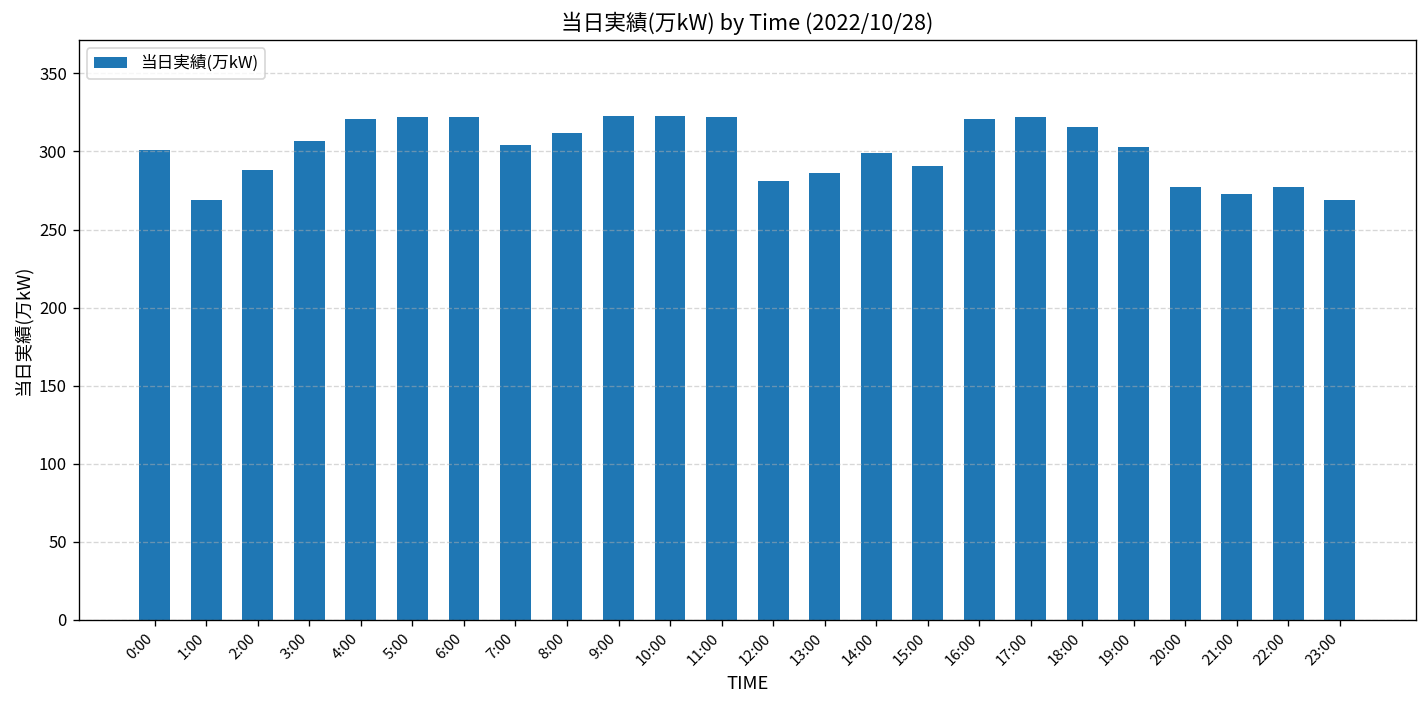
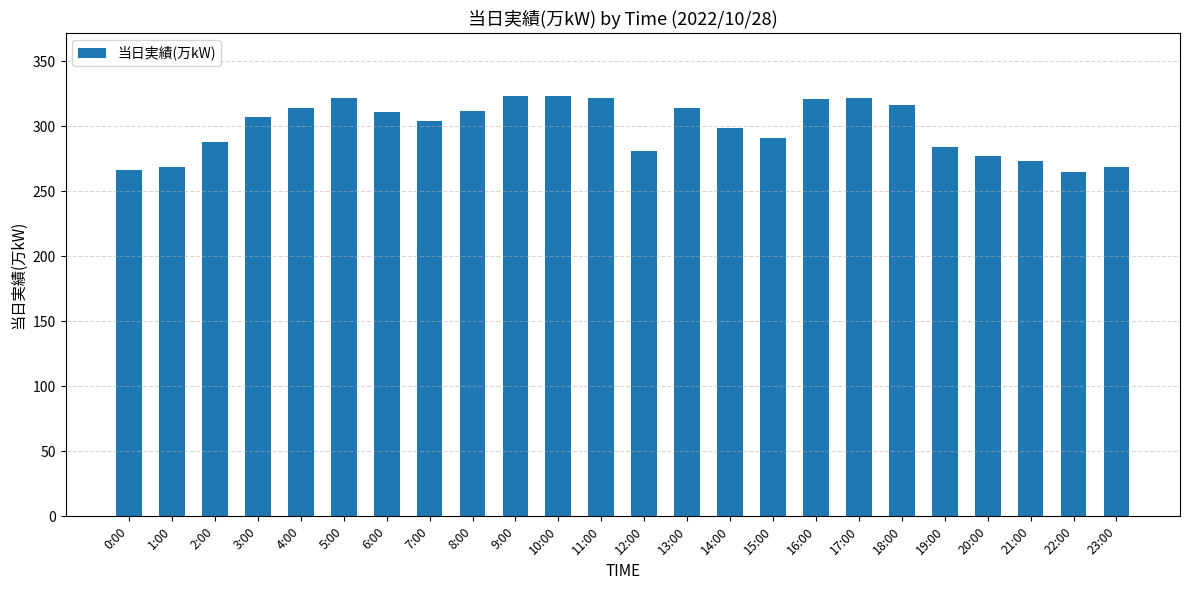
  {
-   "0:00": 301,
+   "0:00": 266,
    "1:00": 269,
    "2:00": 288,
    "3:00": 307,
-   "4:00": 321,
+   "4:00": 314,
    "5:00": 322,
-   "6:00": 322,
+   "6:00": 311,
    "7:00": 304,
    "8:00": 312,
    "9:00": 323,
    "10:00": 323,
    "11:00": 322,
    "12:00": 281,
-   "13:00": 286,
+   "13:00": 314,
    "14:00": 299,
    "15:00": 291,
    "16:00": 321,
    "17:00": 322,
    "18:00": 316,
-   "19:00": 303,
+   "19:00": 284,
    "20:00": 277,
    "21:00": 273,
-   "22:00": 277,
+   "22:00": 265,
    "23:00": 269
  }
